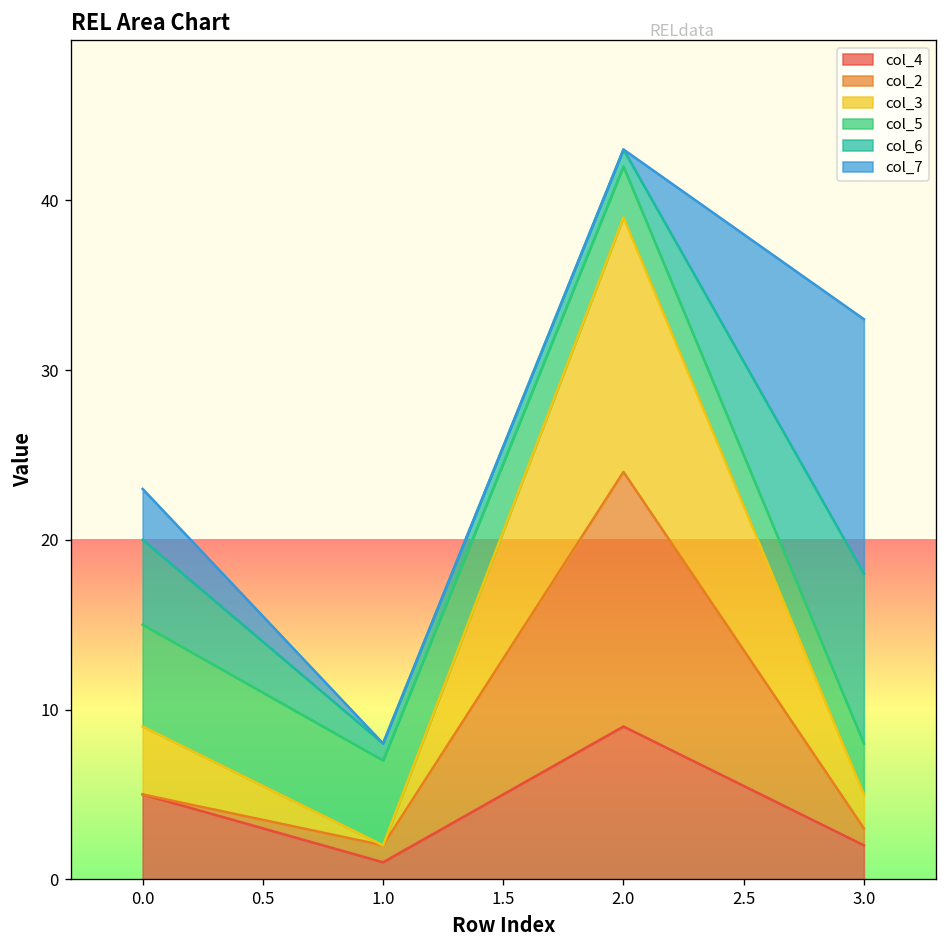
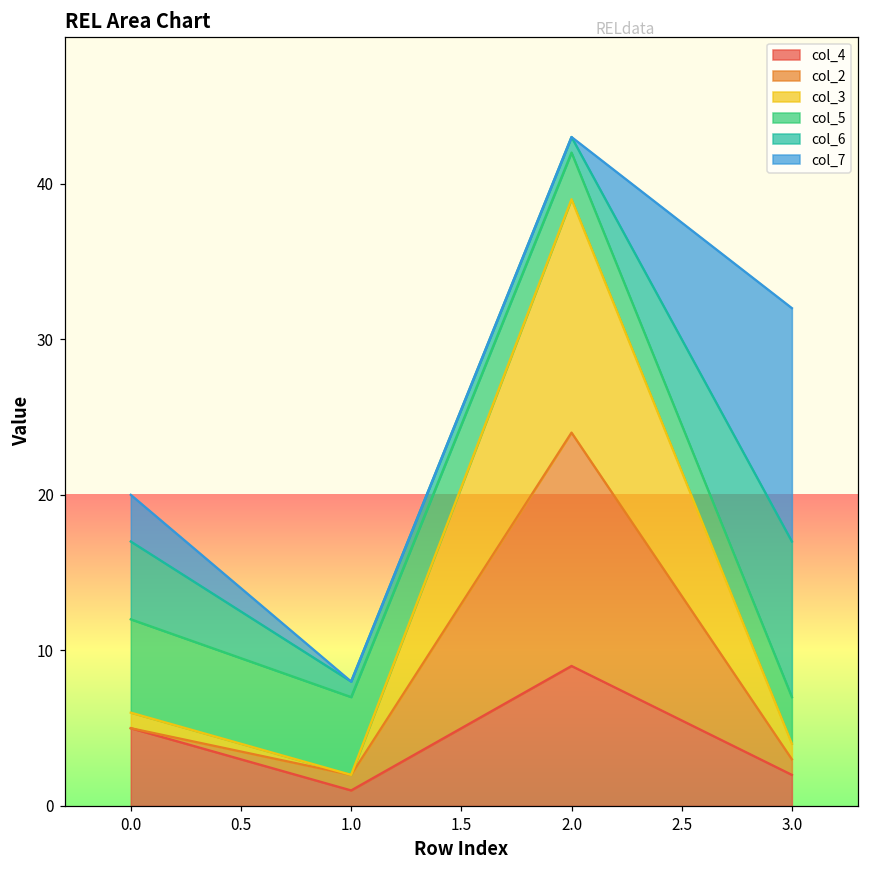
  {
    "col_3": {
-     "0.0": 4,
+     "0.0": 1,
      "2.0": 15,
-     "3.0": 2
+     "3.0": 1
    },
    "col_7": {
      "0.0": 3,
      "3.0": 15
    }
  }
